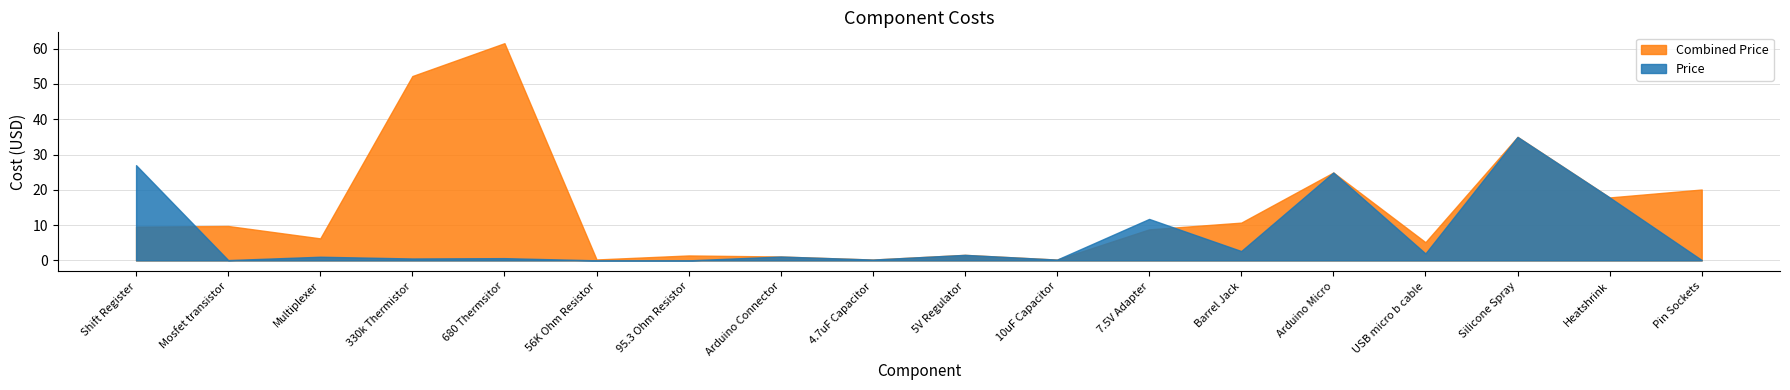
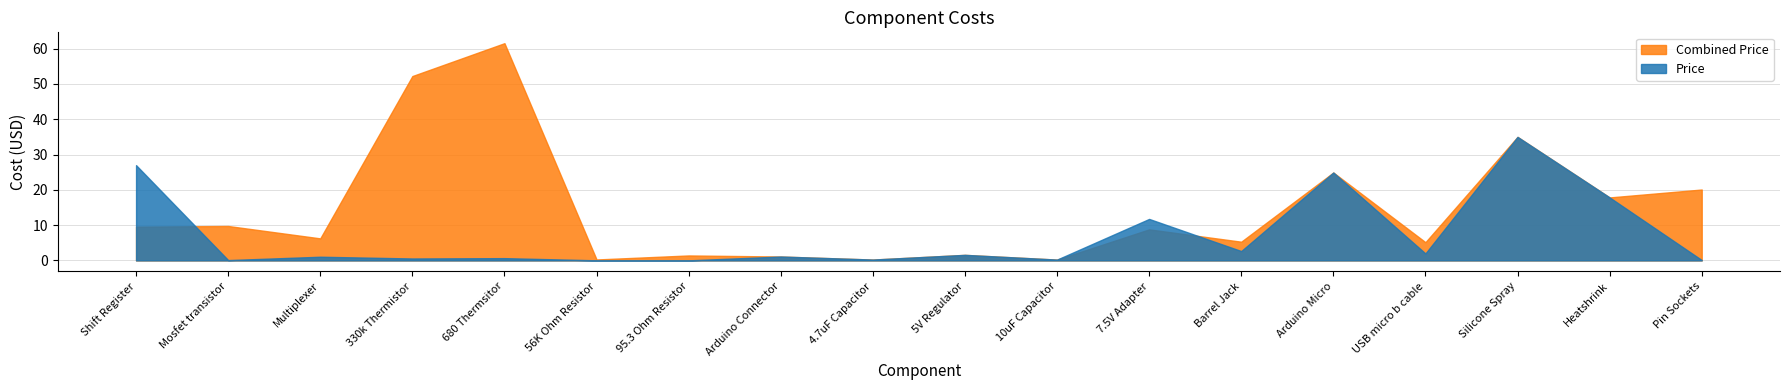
  {
    "Combined Price": {
      "Shift Register": 10,
      "Mosfet transistor": 10,
      "Multiplexer": 6,
      "330k Thermistor": 52,
      "680 Thermsitor": 62,
      "95.3 Ohm Resistor": 1,
      "7.5V Adapter": 9,
-     "Barrel Jack": 11,
+     "Barrel Jack": 5,
      "USB micro b cable": 5,
      "Pin Sockets": 20
    },
    "Price": {
      "Shift Register": 27,
      "Multiplexer": 1,
      "7.5V Adapter": 12,
      "Barrel Jack": 3,
      "USB micro b cable": 2
    }
  }
